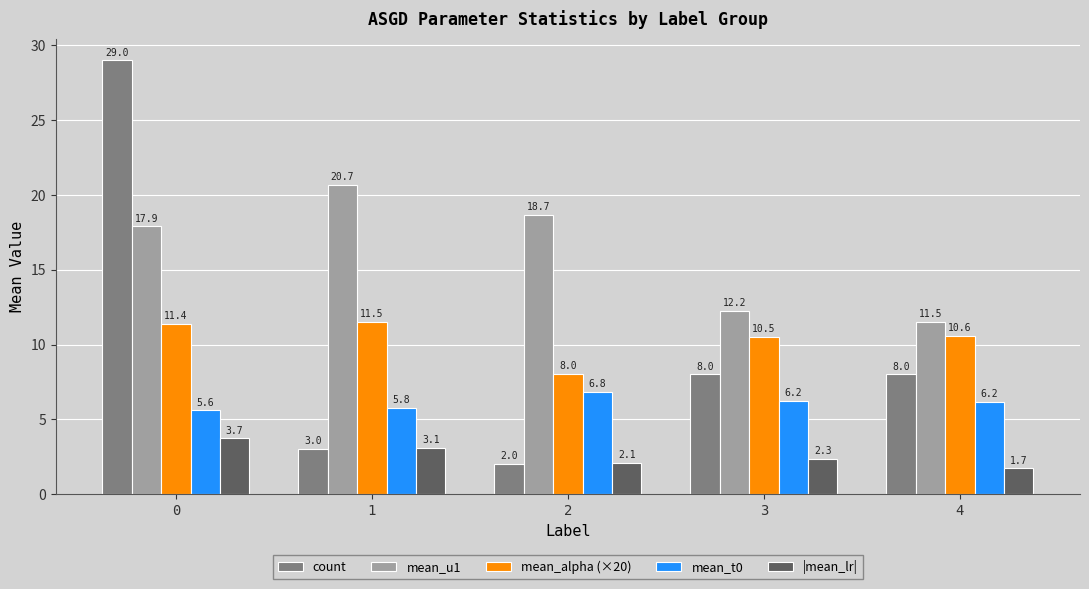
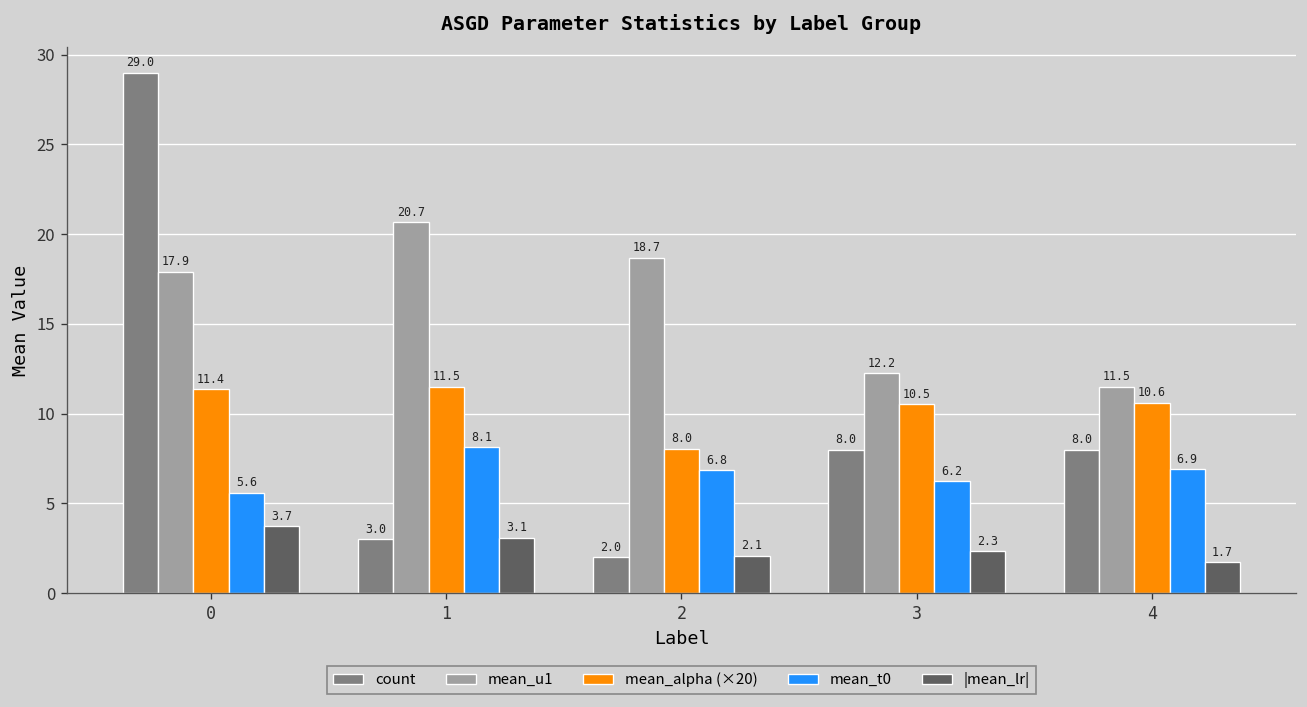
  {
    "mean_alpha (×20)": {
      "0": 11.4,
      "1": 11.5,
      "2": 8.0,
      "3": 10.5,
      "4": 10.6
    },
    "mean_t0": {
      "0": 5.6,
-     "1": 5.8,
+     "1": 8.1,
      "2": 6.8,
      "3": 6.2,
-     "4": 6.2
+     "4": 6.9
    }
  }
